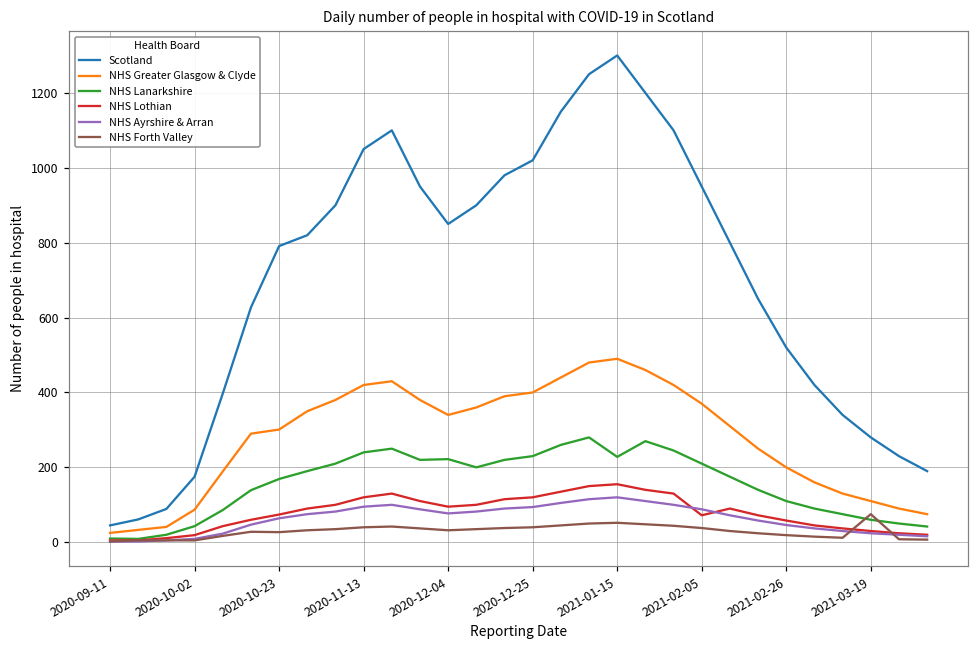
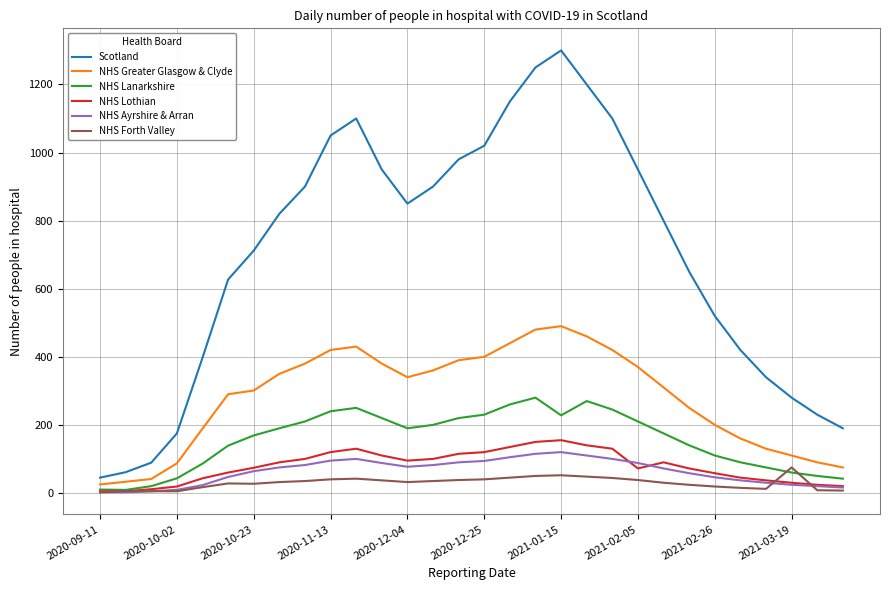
  {
    "Scotland": {
      "2020-09-11": 50,
      "2020-10-02": 180,
-     "2020-10-23": 790,
+     "2020-10-23": 710,
      "2020-11-13": 1050,
      "2020-12-04": 850,
      "2020-12-25": 1020,
      "2021-01-15": 1300,
      "2021-02-05": 950,
      "2021-02-26": 520,
      "2021-03-19": 280
    },
    "NHS Greater Glasgow & Clyde": {
      "2020-09-11": 30,
      "2020-10-02": 90,
      "2020-10-23": 300,
      "2020-11-13": 420,
      "2020-12-04": 340,
      "2020-12-25": 400,
      "2021-01-15": 490,
      "2021-02-05": 370,
      "2021-02-26": 200,
      "2021-03-19": 110
    },
    "NHS Lanarkshire": {
      "2020-10-02": 40,
      "2020-10-23": 170,
      "2020-11-13": 240,
-     "2020-12-04": 220,
+     "2020-12-04": 190,
      "2020-12-25": 230,
      "2021-01-15": 230,
      "2021-02-05": 210,
      "2021-02-26": 110,
      "2021-03-19": 60
    },
    "NHS Lothian": {
      "2020-10-02": 20,
      "2020-10-23": 70,
      "2020-11-13": 120,
      "2020-12-04": 100,
      "2020-12-25": 120,
      "2021-01-15": 160,
      "2021-02-05": 70,
      "2021-02-26": 60
    },
    "NHS Ayrshire & Arran": {
      "2020-10-23": 60,
      "2020-11-13": 100,
      "2020-12-04": 80,
      "2020-12-25": 90,
      "2021-01-15": 120,
      "2021-02-05": 90,
      "2021-02-26": 50
    },
    "NHS Forth Valley": {
      "2020-10-23": 30,
      "2020-11-13": 40,
      "2020-12-04": 30,
      "2020-12-25": 40,
      "2021-01-15": 50,
      "2021-02-05": 40,
      "2021-02-26": 20,
      "2021-03-19": 80
    }
  }
